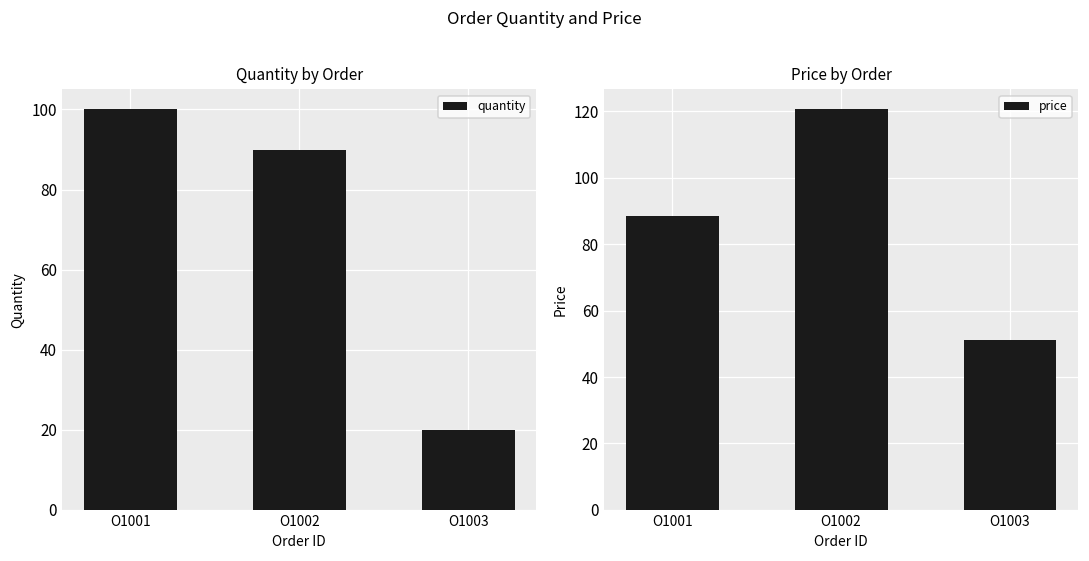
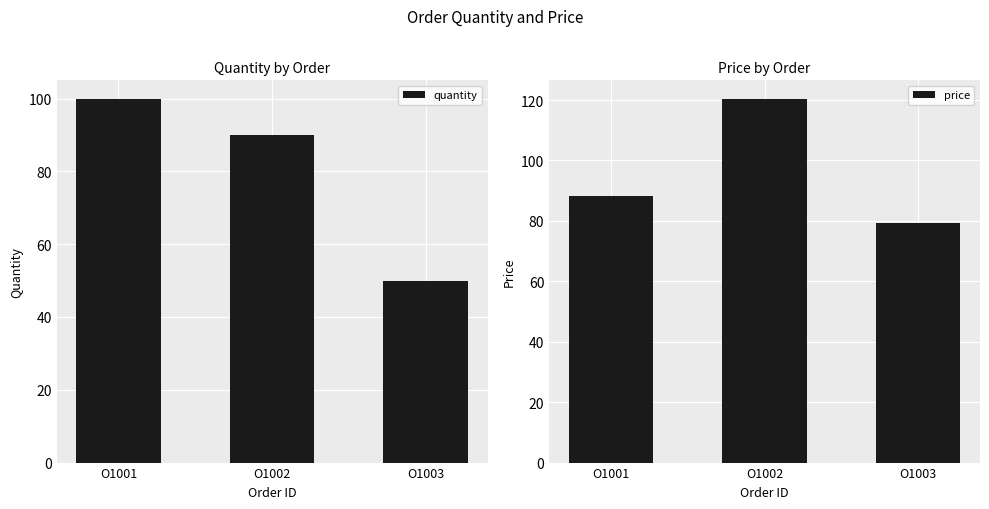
  {
    "Quantity by Order": {
      "O1001": 100,
      "O1002": 90,
-     "O1003": 20
+     "O1003": 50
    },
    "Price by Order": {
      "O1001": 88,
      "O1002": 121,
-     "O1003": 51
+     "O1003": 79
    }
  }
